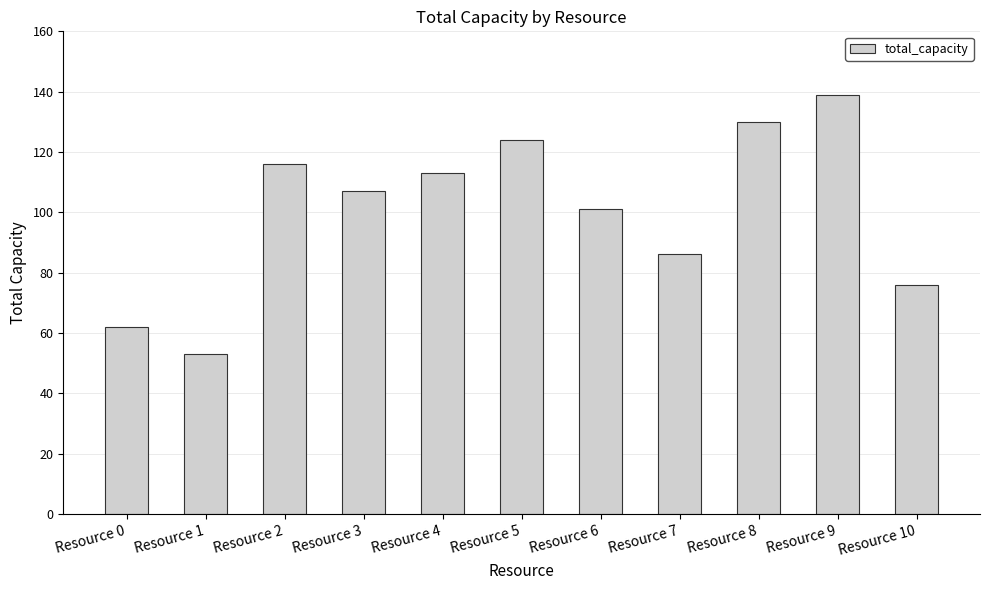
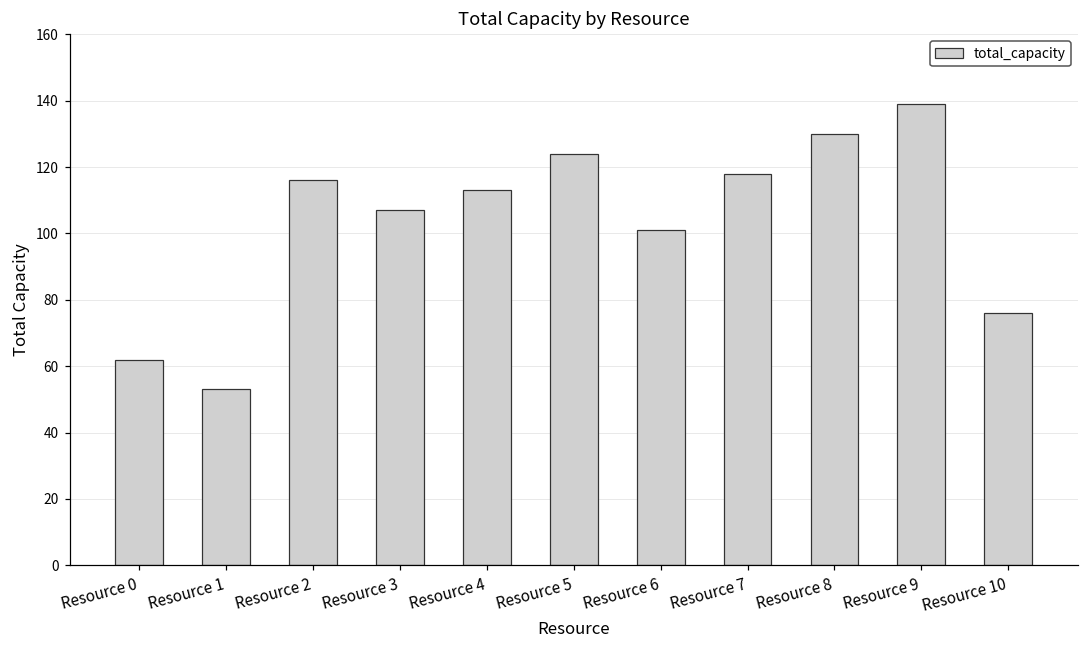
  {
    "Resource 0": 62,
    "Resource 1": 53,
    "Resource 2": 116,
    "Resource 3": 107,
    "Resource 4": 113,
    "Resource 5": 124,
    "Resource 6": 101,
-   "Resource 7": 86,
+   "Resource 7": 118,
    "Resource 8": 130,
    "Resource 9": 139,
    "Resource 10": 76
  }
